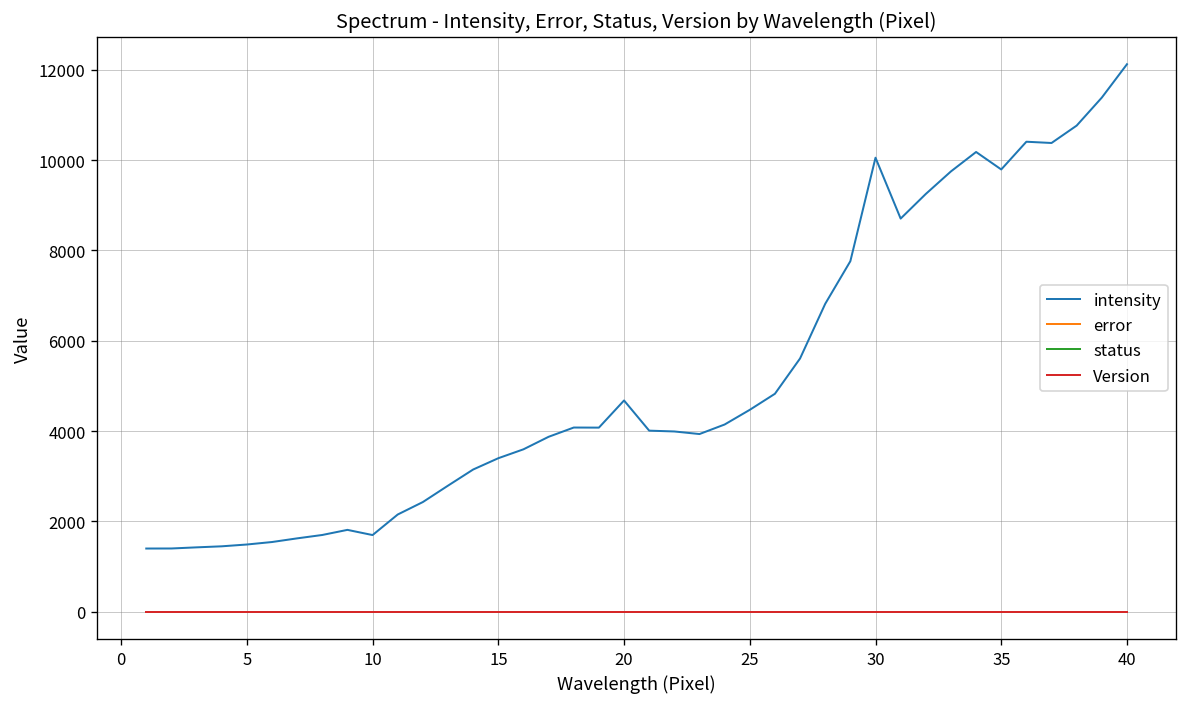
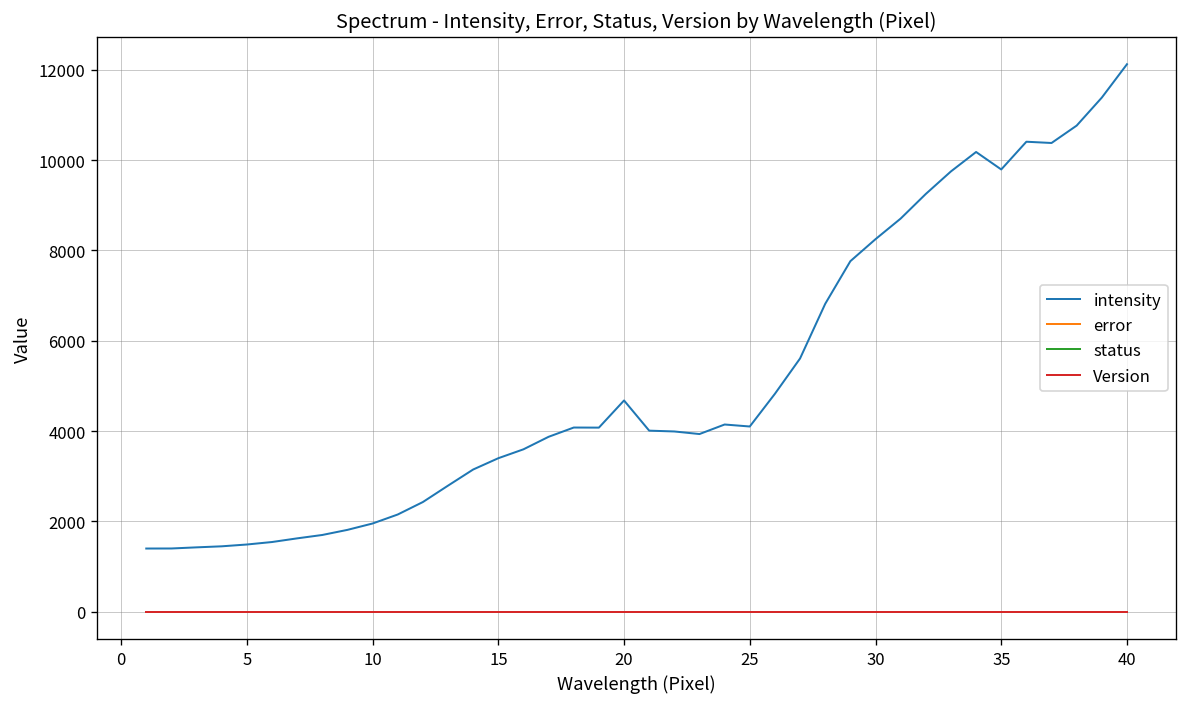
  {
    "intensity": {
      "5": 1500,
-     "10": 1700,
+     "10": 2000,
      "15": 3400,
      "20": 4700,
-     "25": 4500,
-     "30": 10100,
+     "25": 4100,
+     "30": 8200,
      "35": 9800,
      "40": 12100
    },
    "Version": {
      "5": 0,
      "10": 0,
      "15": 0,
      "20": 0,
      "25": 0,
      "30": 0,
      "35": 0,
      "40": 0
    }
  }
